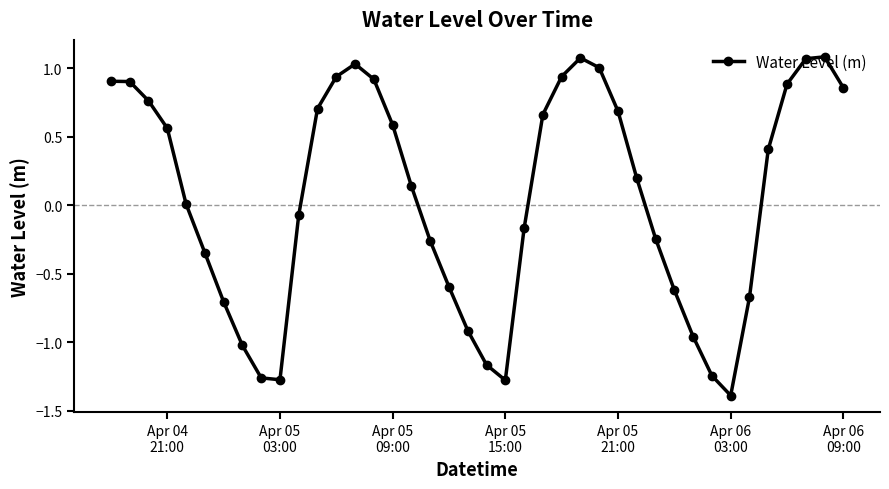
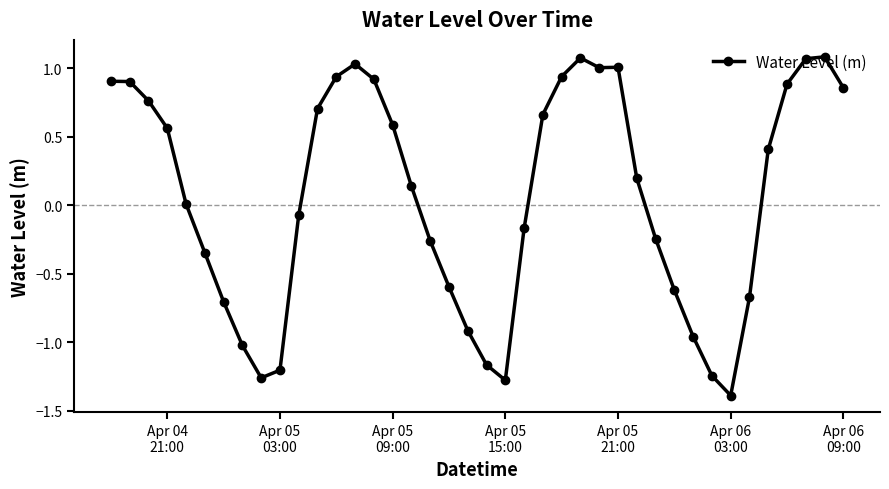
  {
    "Apr 04 21:00": 0.56,
-   "Apr 05 03:00": -1.27,
+   "Apr 05 03:00": -1.20,
    "Apr 05 09:00": 0.59,
    "Apr 05 15:00": -1.28,
-   "Apr 05 21:00": 0.69,
+   "Apr 05 21:00": 1.01,
    "Apr 06 03:00": -1.39,
    "Apr 06 09:00": 0.86
  }
